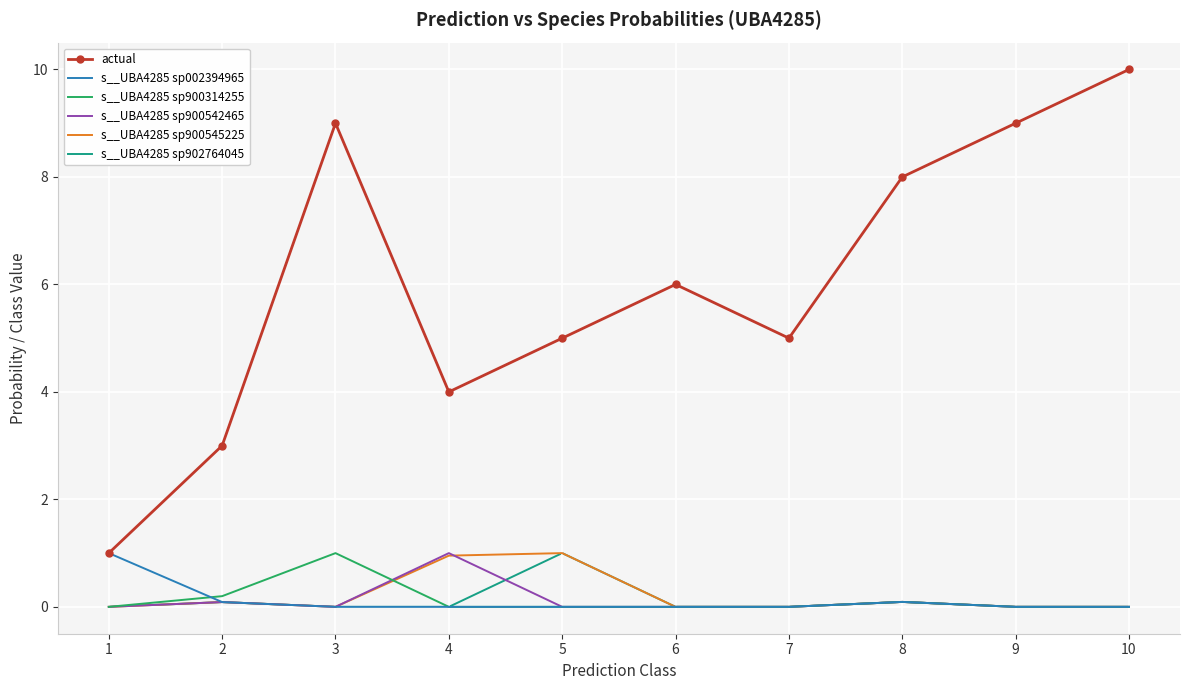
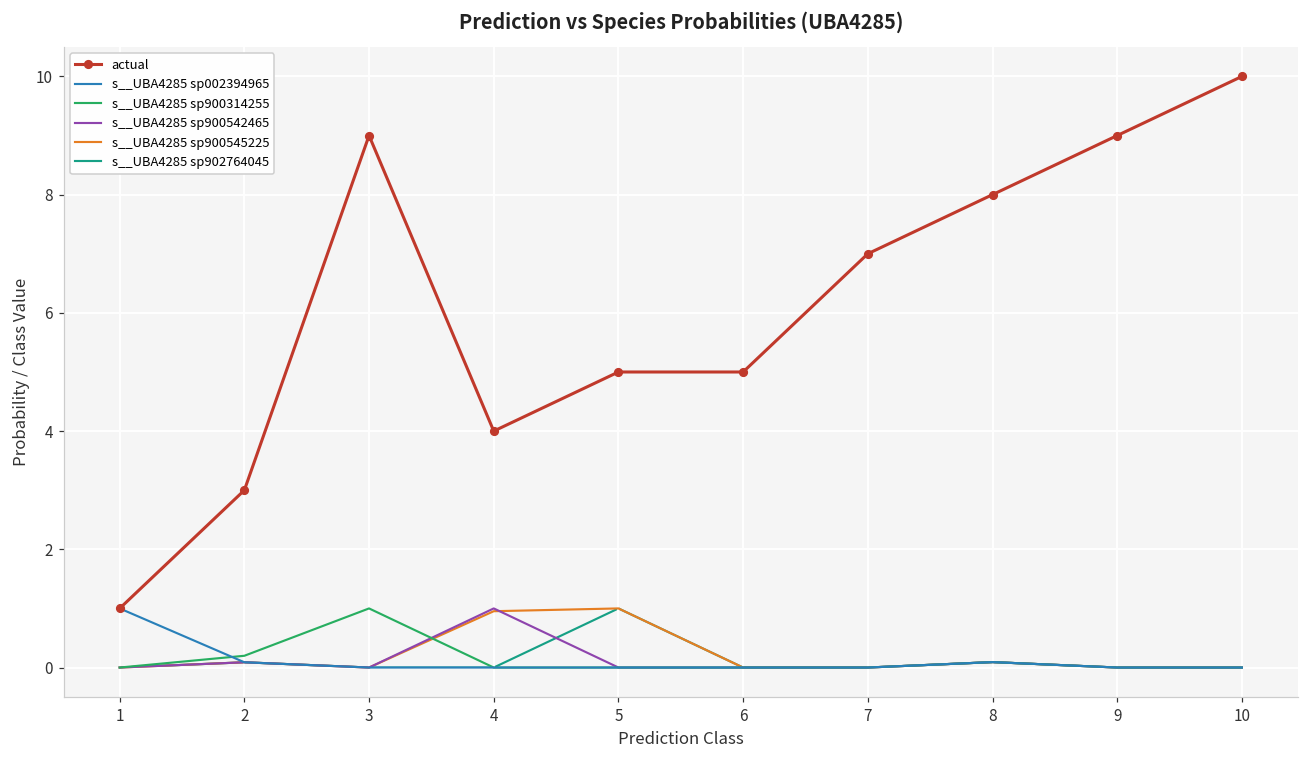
  {
    "actual": {
      "2": 3,
      "3": 9,
      "4": 4,
      "5": 5,
-     "6": 6,
-     "7": 5,
+     "6": 5,
+     "7": 7,
      "8": 8,
      "9": 9,
      "10": 10
    }
  }
